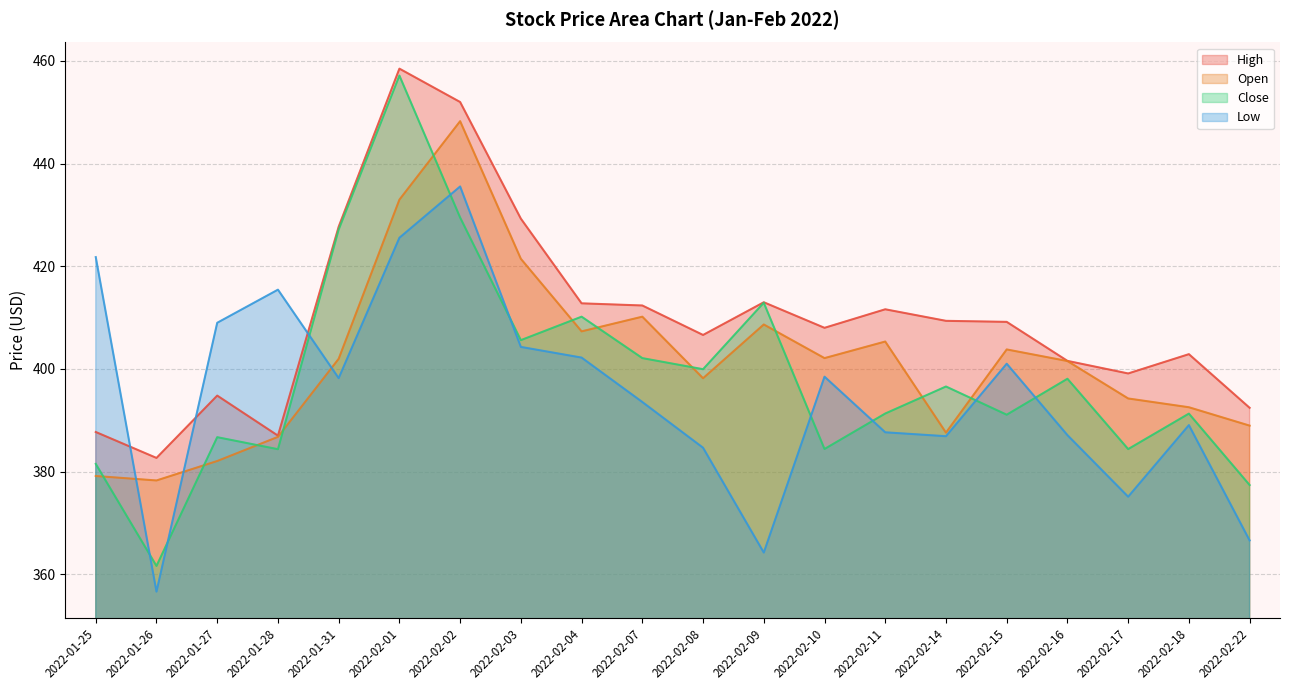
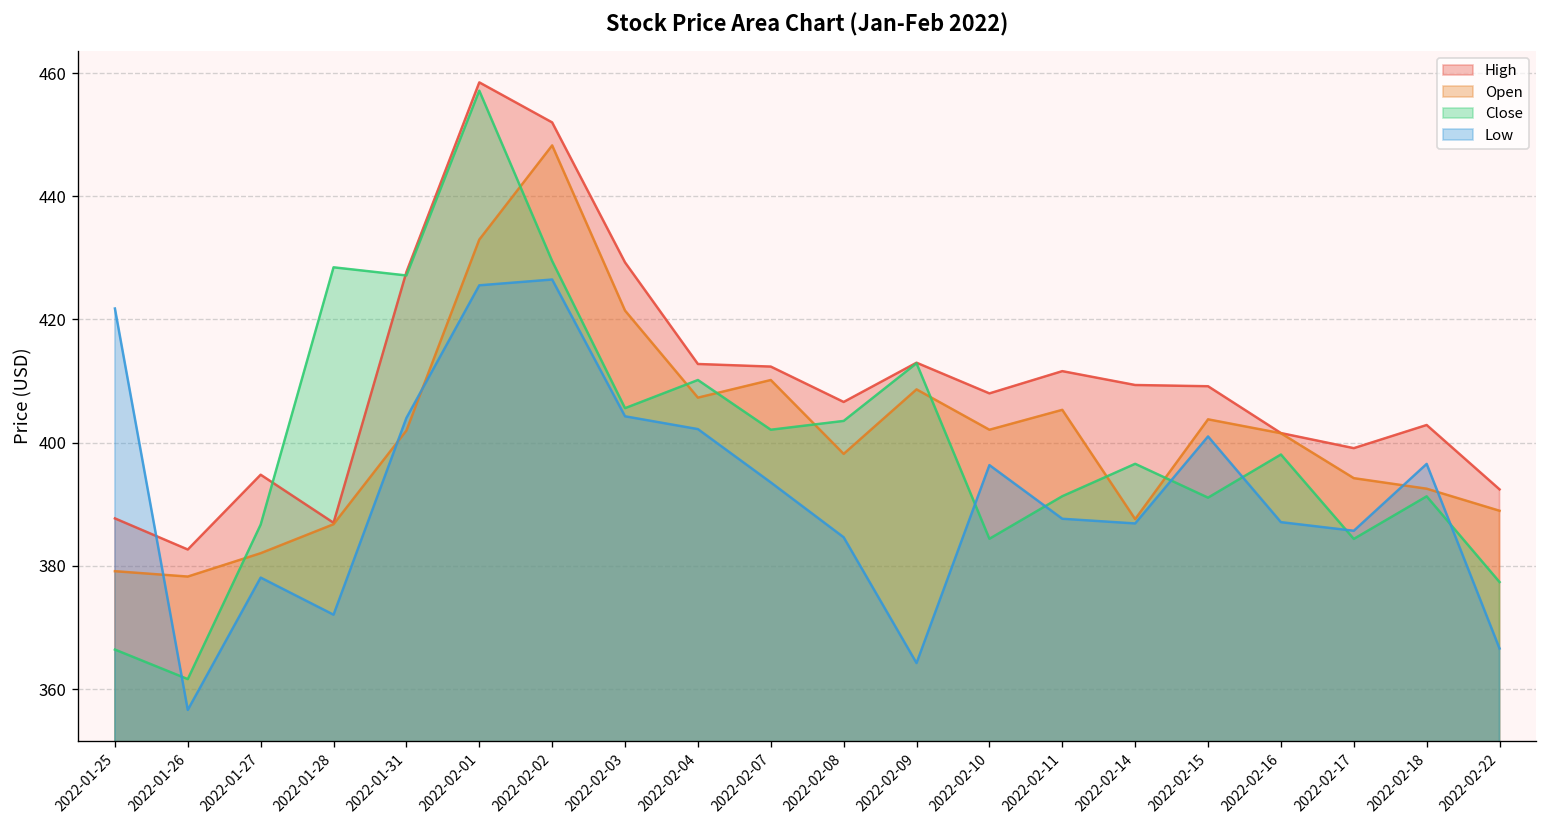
  {
    "Close": {
-     "2022-01-25": 381,
+     "2022-01-25": 366,
      "2022-01-26": 362,
      "2022-01-27": 387,
-     "2022-01-28": 384,
+     "2022-01-28": 428,
      "2022-01-31": 427,
      "2022-02-01": 457,
      "2022-02-02": 429,
      "2022-02-03": 406,
      "2022-02-04": 410,
      "2022-02-07": 402,
-     "2022-02-08": 400,
+     "2022-02-08": 404,
      "2022-02-10": 384,
      "2022-02-11": 391,
      "2022-02-14": 397,
      "2022-02-15": 391,
      "2022-02-16": 398,
      "2022-02-17": 384,
      "2022-02-18": 391,
      "2022-02-22": 377
    },
    "Low": {
      "2022-01-25": 422,
      "2022-01-26": 357,
-     "2022-01-27": 409,
-     "2022-01-28": 415,
-     "2022-01-31": 398,
+     "2022-01-27": 378,
+     "2022-01-28": 372,
+     "2022-01-31": 404,
      "2022-02-01": 426,
-     "2022-02-02": 436,
+     "2022-02-02": 426,
      "2022-02-03": 404,
      "2022-02-04": 402,
      "2022-02-07": 394,
      "2022-02-08": 385,
      "2022-02-09": 364,
-     "2022-02-10": 398,
+     "2022-02-10": 396,
      "2022-02-11": 388,
      "2022-02-14": 387,
      "2022-02-15": 401,
      "2022-02-16": 387,
-     "2022-02-17": 375,
-     "2022-02-18": 389,
+     "2022-02-17": 386,
+     "2022-02-18": 397,
      "2022-02-22": 367
    }
  }
